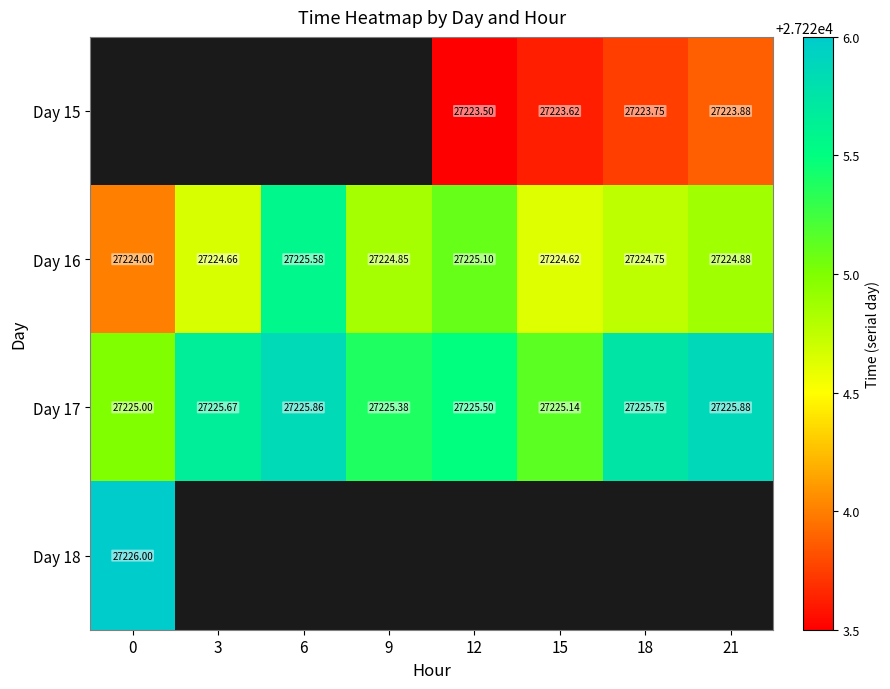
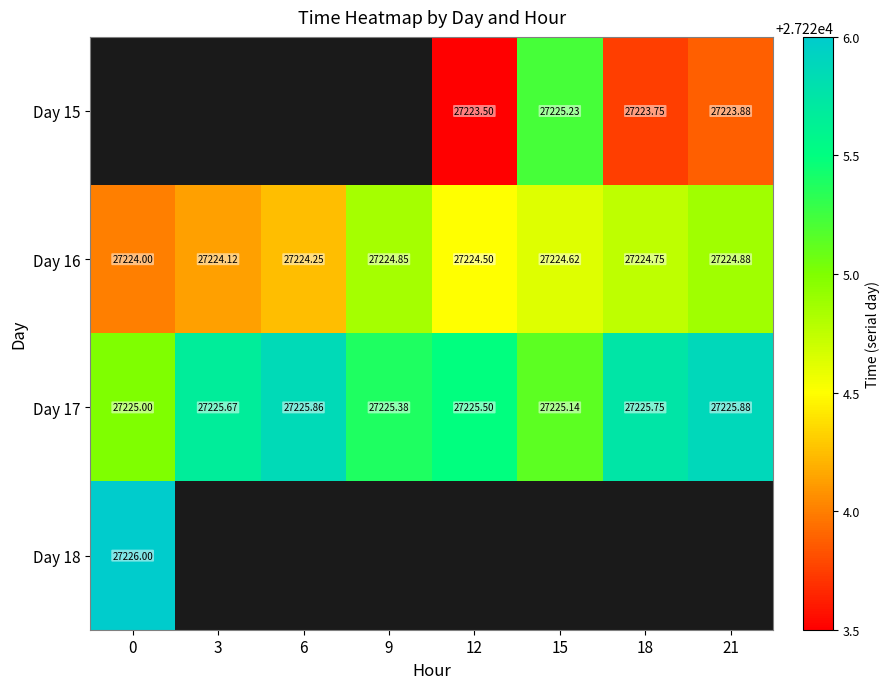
  {
    "Day 15": {
-     "15": 27223.62
+     "15": 27225.23
    },
    "Day 16": {
-     "3": 27224.66,
-     "6": 27225.58,
-     "12": 27225.10
+     "3": 27224.12,
+     "6": 27224.25,
+     "12": 27224.50
    }
  }
